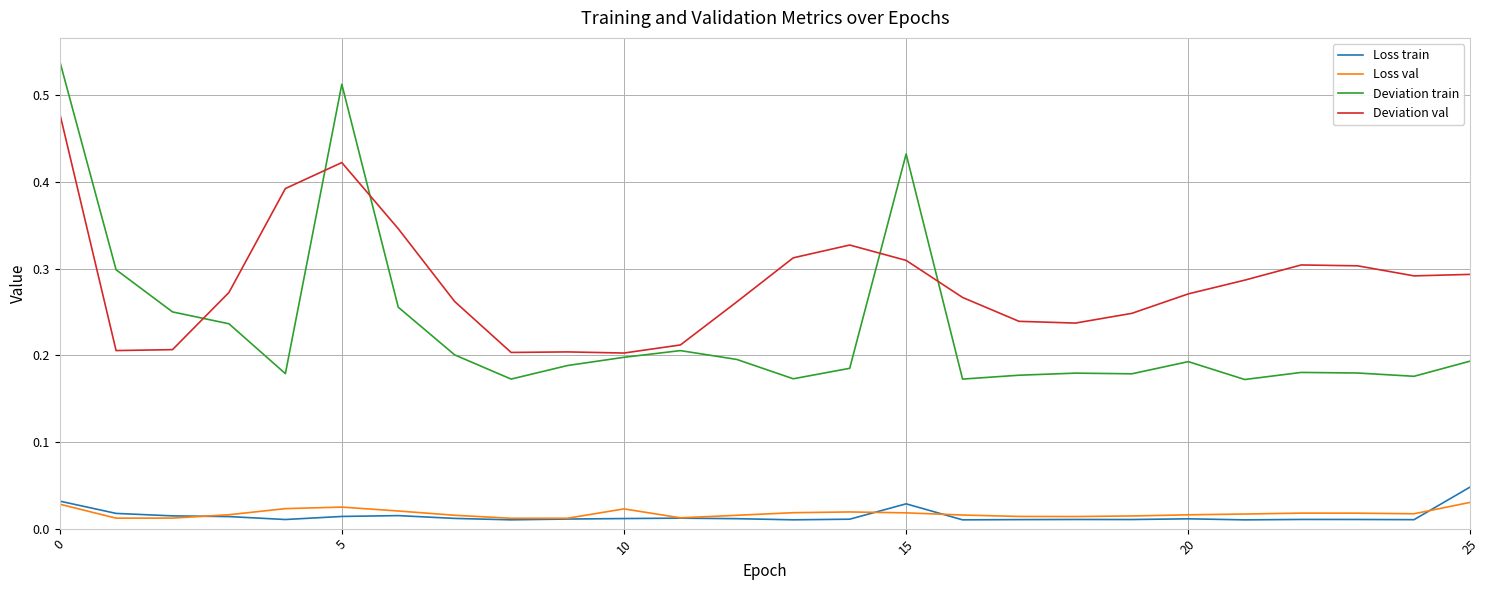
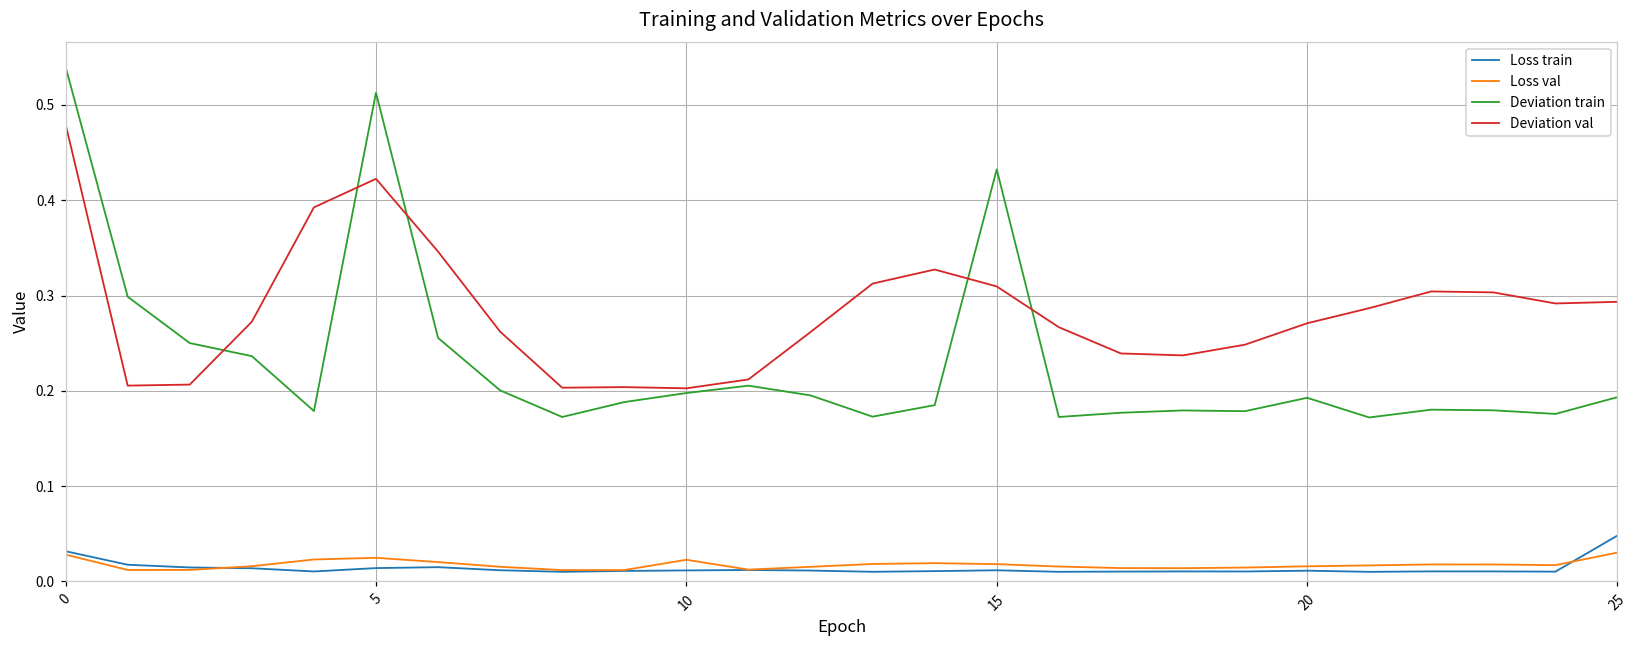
  {
    "Loss train": {
      "0": 0.03,
      "5": 0.01,
      "10": 0.01,
-     "15": 0.03,
+     "15": 0.01,
      "20": 0.01,
      "25": 0.05
    },
    "Loss val": {
      "0": 0.03,
      "5": 0.02,
      "10": 0.02,
      "15": 0.02,
      "20": 0.02,
      "25": 0.03
    },
    "Deviation train": {
      "0": 0.54,
      "5": 0.51,
      "10": 0.20,
      "15": 0.43,
      "20": 0.19,
      "25": 0.19
    },
    "Deviation val": {
      "0": 0.48,
      "5": 0.42,
      "10": 0.20,
      "15": 0.31,
      "20": 0.27,
      "25": 0.29
    }
  }
